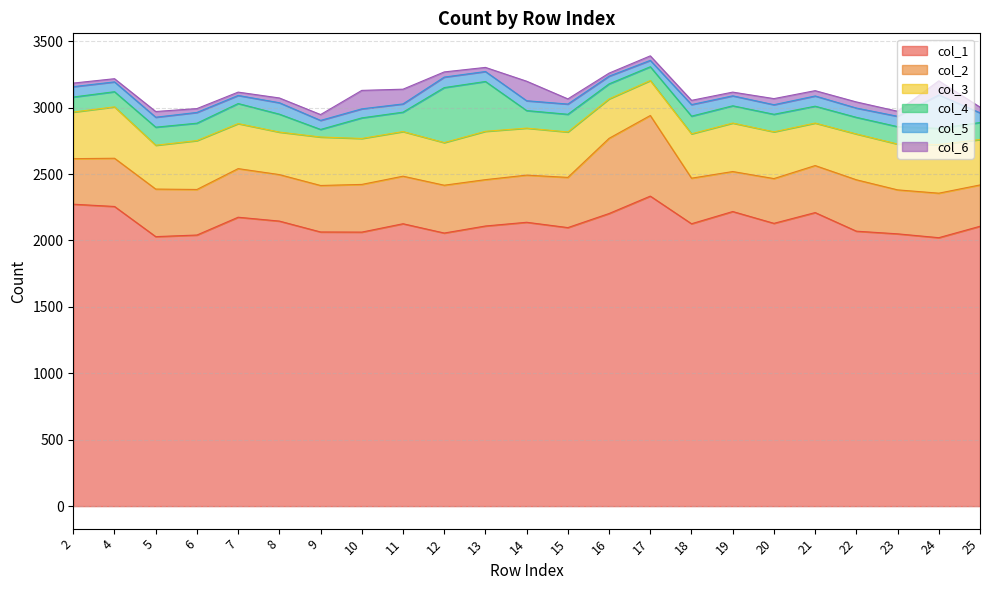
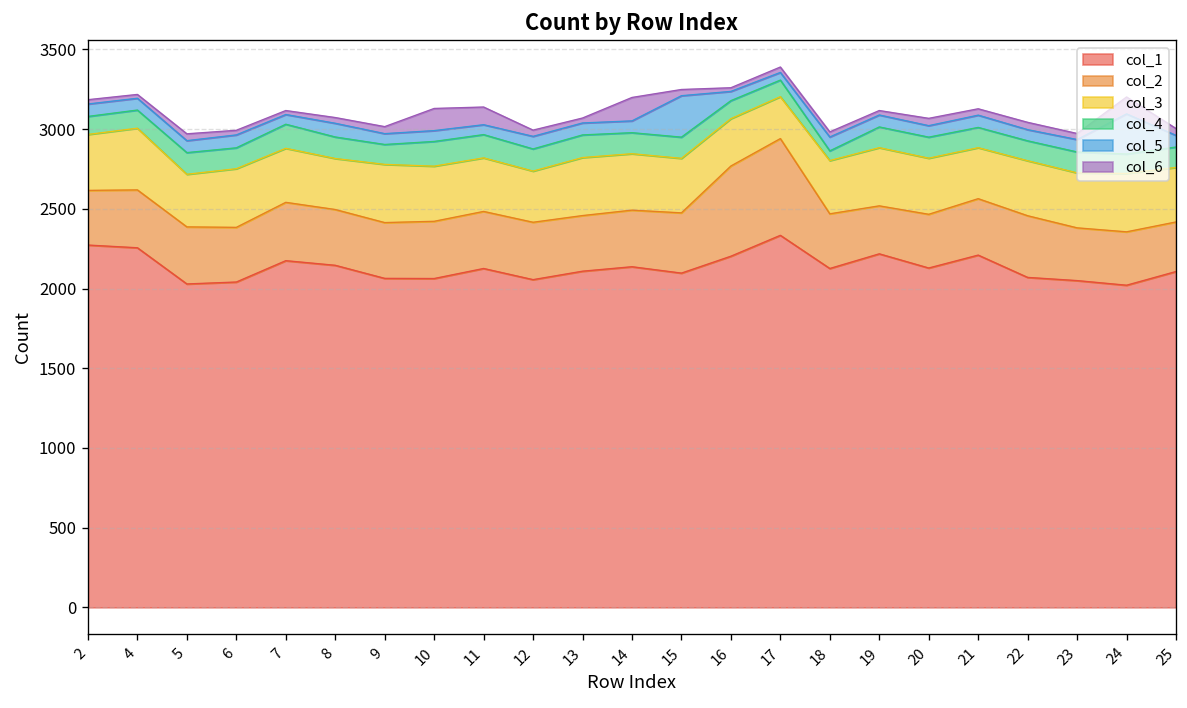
  {
    "col_3": {
      "2": 350,
      "4": 390,
      "5": 330,
      "6": 370,
      "7": 340,
      "8": 320,
      "9": 370,
      "10": 350,
      "11": 340,
      "12": 320,
      "13": 360,
      "14": 350,
      "15": 340,
      "16": 300,
      "17": 260,
      "18": 330,
      "19": 370,
      "20": 350,
      "21": 320,
      "22": 350,
      "25": 340
    },
    "col_4": {
      "2": 110,
      "4": 110,
      "5": 140,
      "6": 130,
      "7": 150,
      "8": 140,
-     "9": 60,
+     "9": 130,
      "10": 160,
      "11": 150,
-     "12": 410,
-     "13": 380,
+     "12": 140,
+     "13": 140,
      "14": 130,
      "15": 130,
      "16": 110,
      "17": 100,
-     "18": 130,
+     "18": 60,
      "19": 130,
      "20": 130,
      "21": 130,
      "22": 130,
      "25": 130
    },
    "col_5": {
      "2": 80,
      "4": 70,
      "5": 80,
      "6": 80,
      "7": 60,
      "8": 90,
      "9": 70,
      "10": 70,
      "11": 60,
      "12": 80,
      "13": 80,
      "14": 70,
-     "15": 80,
+     "15": 260,
      "16": 60,
      "17": 50,
      "18": 90,
      "19": 80,
      "20": 70,
      "21": 80,
      "22": 70,
      "25": 70
    },
    "col_6": {
      "2": 30,
      "4": 20,
      "5": 40,
      "6": 30,
      "7": 30,
      "8": 40,
      "9": 40,
      "10": 140,
      "11": 110,
      "12": 40,
      "13": 30,
      "14": 150,
      "15": 40,
      "16": 20,
      "17": 30,
      "18": 30,
      "19": 30,
      "20": 50,
      "21": 40,
      "22": 50,
      "25": 40
    }
  }
